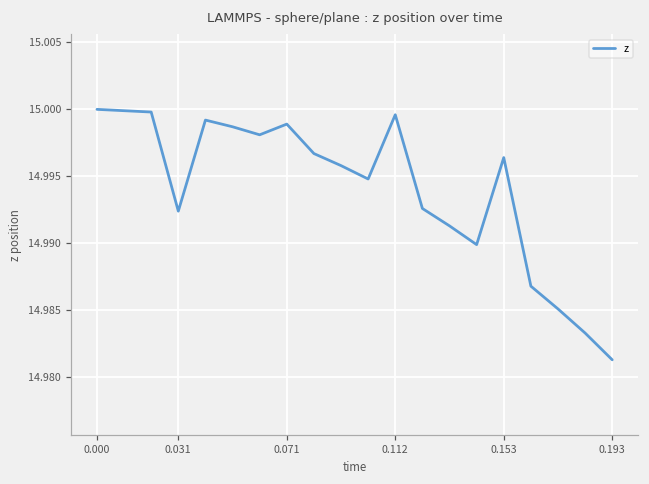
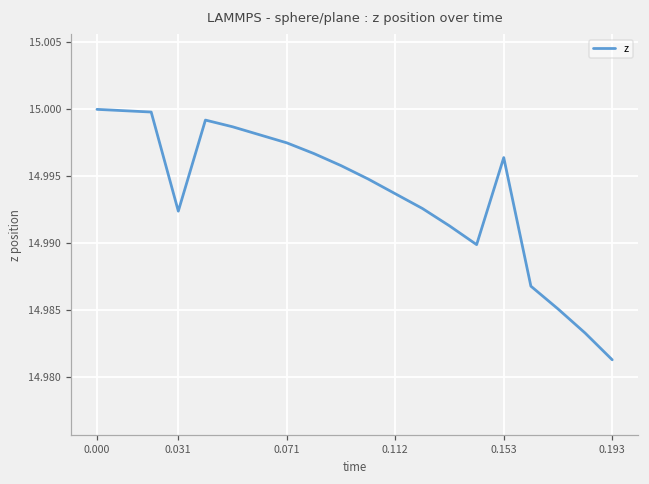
  {
    "0.000": 15.0000,
    "0.031": 14.9924,
-   "0.071": 14.9989,
-   "0.112": 14.9996,
+   "0.071": 14.9975,
+   "0.112": 14.9937,
    "0.153": 14.9964,
    "0.193": 14.9813
  }
